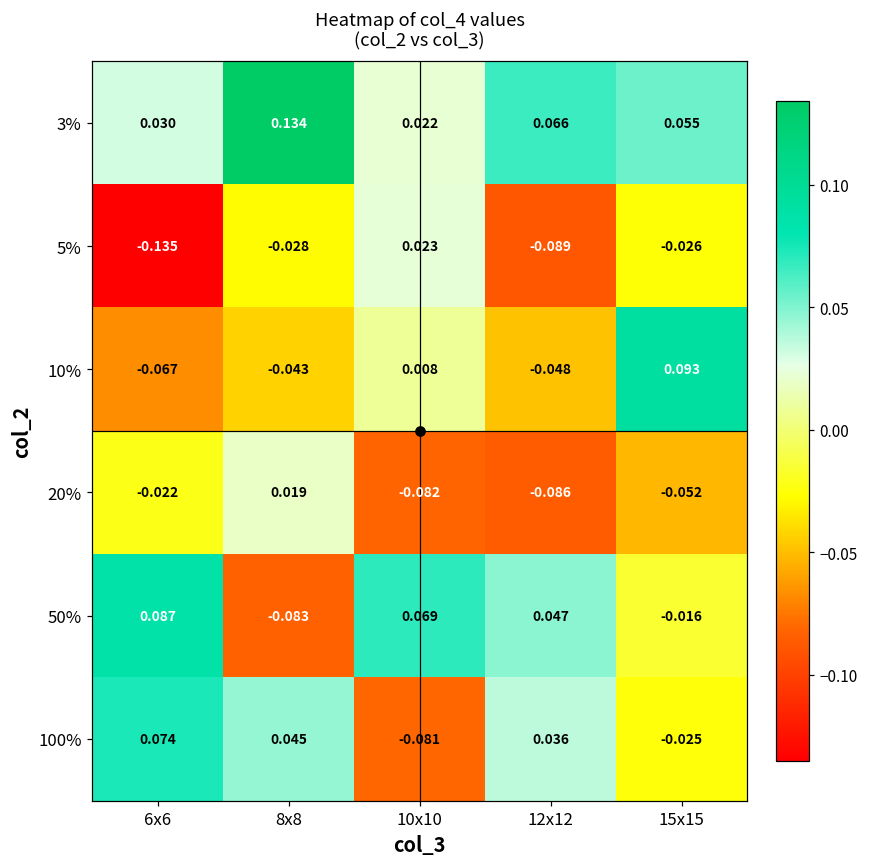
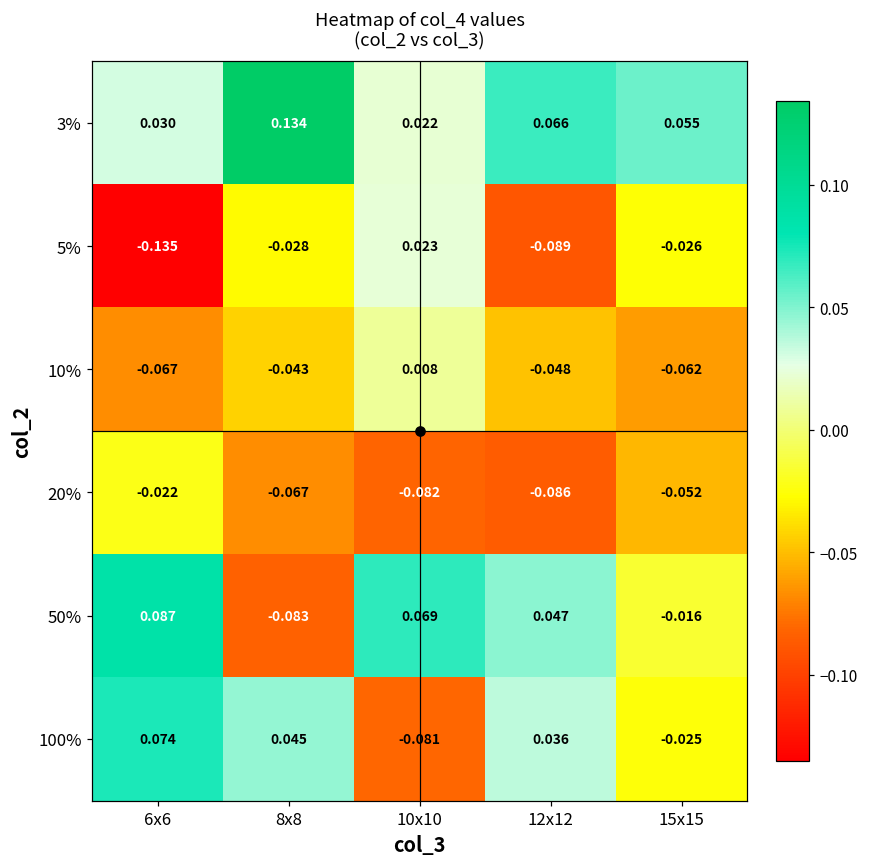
  {
    "3%": {
      "6x6": 0.030,
      "8x8": 0.134,
      "10x10": 0.022,
      "12x12": 0.066,
      "15x15": 0.055
    },
    "5%": {
      "6x6": -0.135,
      "8x8": -0.028,
      "10x10": 0.023,
      "12x12": -0.089,
      "15x15": -0.026
    },
    "10%": {
      "6x6": -0.067,
      "8x8": -0.043,
      "10x10": 0.008,
      "12x12": -0.048,
-     "15x15": 0.093
+     "15x15": -0.062
    },
    "20%": {
      "6x6": -0.022,
-     "8x8": 0.019,
+     "8x8": -0.067,
      "10x10": -0.082,
      "12x12": -0.086,
      "15x15": -0.052
    },
    "50%": {
      "6x6": 0.087,
      "8x8": -0.083,
      "10x10": 0.069,
      "12x12": 0.047,
      "15x15": -0.016
    },
    "100%": {
      "6x6": 0.074,
      "8x8": 0.045,
      "10x10": -0.081,
      "12x12": 0.036,
      "15x15": -0.025
    }
  }
